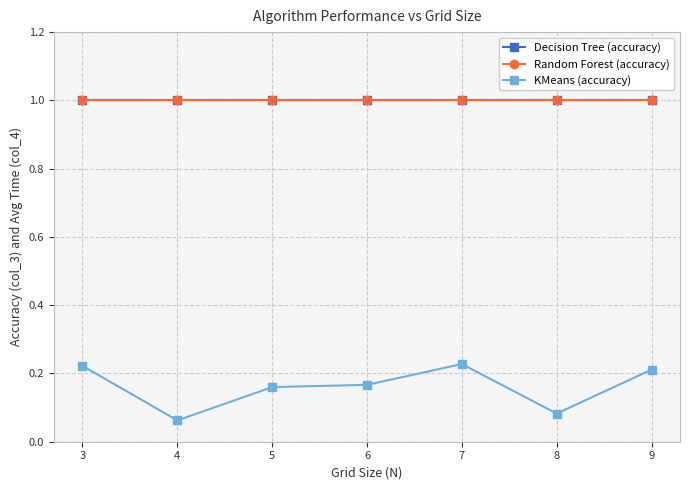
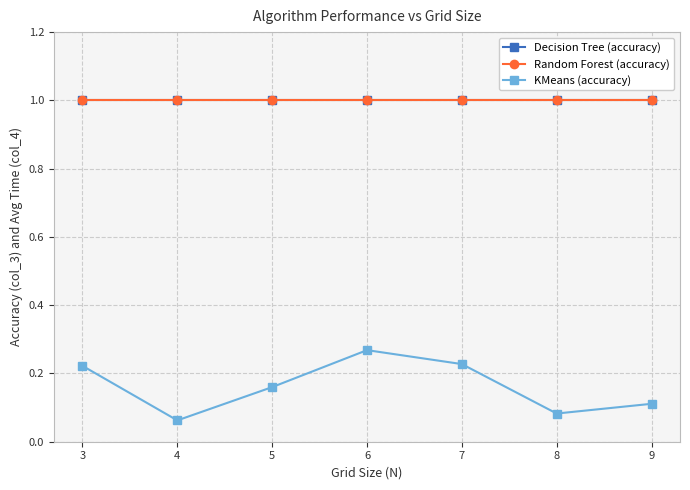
  {
    "Random Forest (accuracy)": {
      "3": 1.00,
      "4": 1.00,
      "5": 1.00,
      "6": 1.00,
      "7": 1.00,
      "8": 1.00,
      "9": 1.00
    },
    "KMeans (accuracy)": {
      "3": 0.22,
      "4": 0.06,
      "5": 0.16,
-     "6": 0.17,
+     "6": 0.27,
      "7": 0.23,
      "8": 0.08,
-     "9": 0.21
+     "9": 0.11
    }
  }
